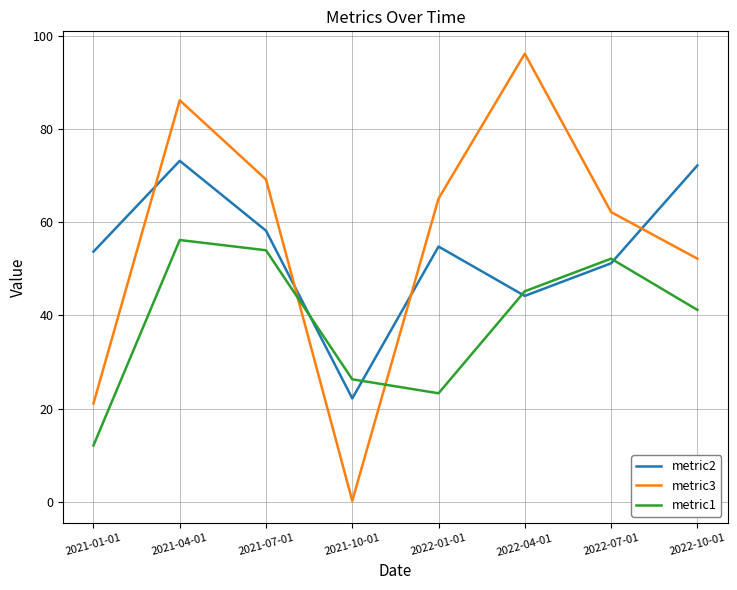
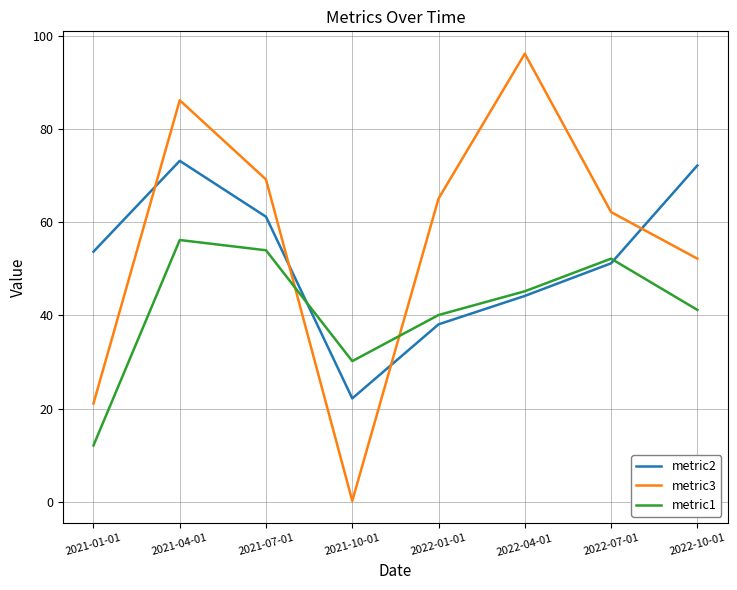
  {
    "metric2": {
      "2021-01-01": 54,
      "2021-04-01": 73,
-     "2021-07-01": 58,
+     "2021-07-01": 61,
      "2021-10-01": 22,
-     "2022-01-01": 55,
+     "2022-01-01": 38,
      "2022-04-01": 44,
      "2022-07-01": 51,
      "2022-10-01": 72
    },
    "metric3": {
      "2021-01-01": 21,
      "2021-04-01": 86,
      "2021-07-01": 69,
      "2021-10-01": 0,
      "2022-01-01": 65,
      "2022-04-01": 96,
      "2022-07-01": 62,
      "2022-10-01": 52
    },
    "metric1": {
      "2021-01-01": 12,
      "2021-04-01": 56,
      "2021-07-01": 54,
-     "2021-10-01": 26,
-     "2022-01-01": 23,
+     "2021-10-01": 30,
+     "2022-01-01": 40,
      "2022-04-01": 45,
      "2022-07-01": 52,
      "2022-10-01": 41
    }
  }
